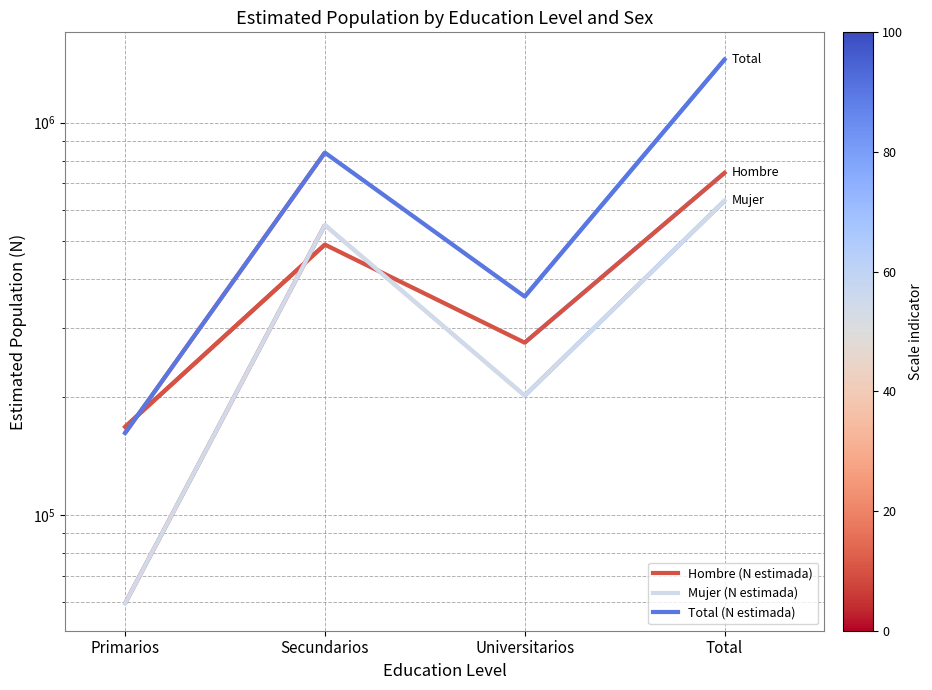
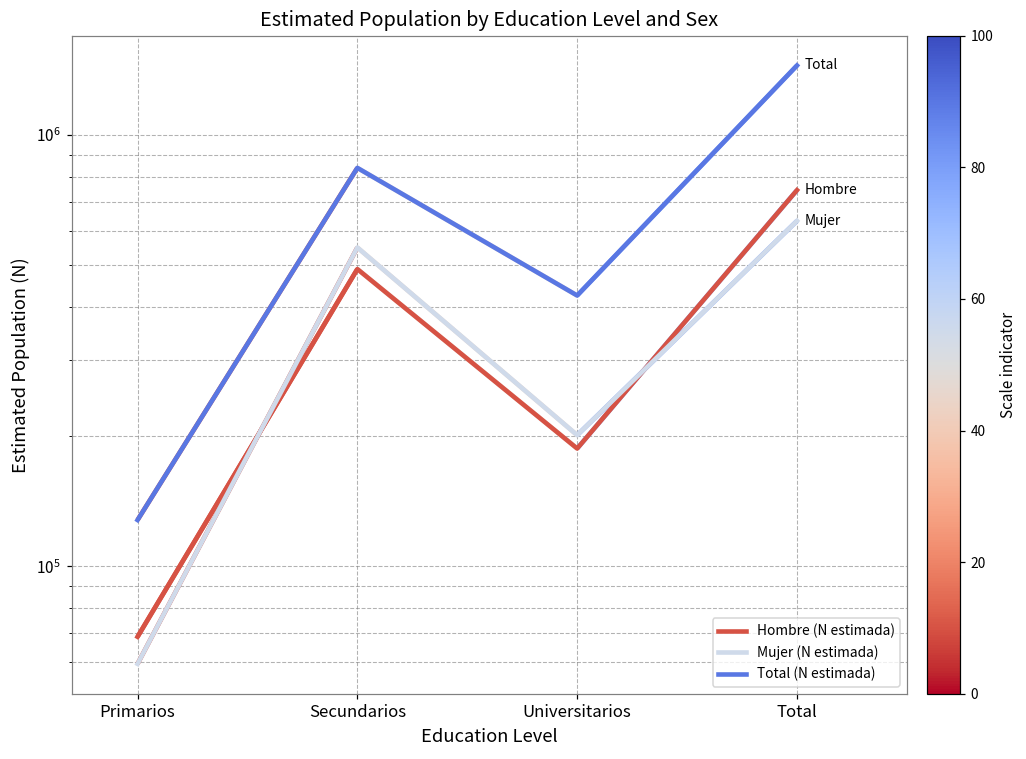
  {
    "Hombre (N estimada)": {
-     "Primarios": 167000,
+     "Primarios": 69000,
      "Secundarios": 490000,
-     "Universitarios": 270000,
+     "Universitarios": 190000,
      "Total": 740000
    },
    "Mujer (N estimada)": {
      "Primarios": 59000,
      "Secundarios": 550000,
      "Universitarios": 200000,
      "Total": 630000
    },
    "Total (N estimada)": {
-     "Primarios": 162000,
+     "Primarios": 128000,
      "Secundarios": 840000,
-     "Universitarios": 360000,
+     "Universitarios": 420000,
      "Total": 1450000
    }
  }
